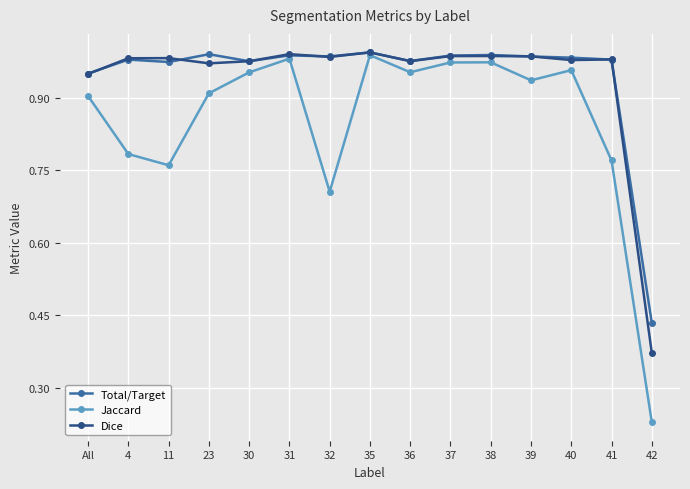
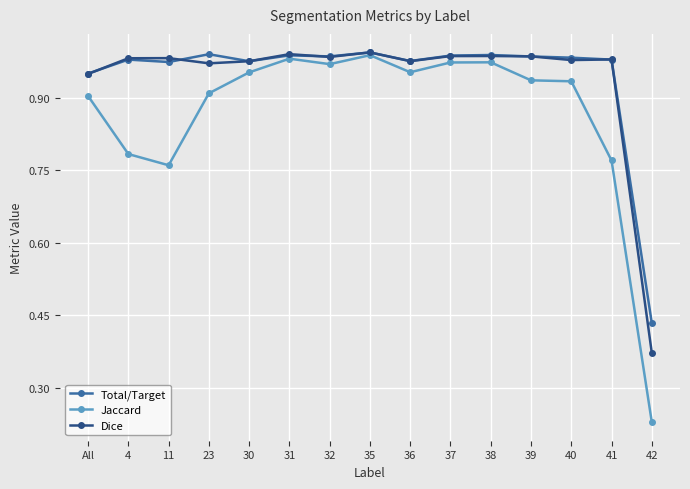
  {
    "Jaccard": {
      "All": 0.90,
      "4": 0.78,
      "11": 0.76,
      "23": 0.91,
      "30": 0.95,
      "31": 0.98,
-     "32": 0.71,
+     "32": 0.97,
      "35": 0.99,
      "36": 0.95,
      "37": 0.97,
      "38": 0.97,
      "39": 0.94,
-     "40": 0.96,
+     "40": 0.93,
      "41": 0.77,
      "42": 0.23
    }
  }
